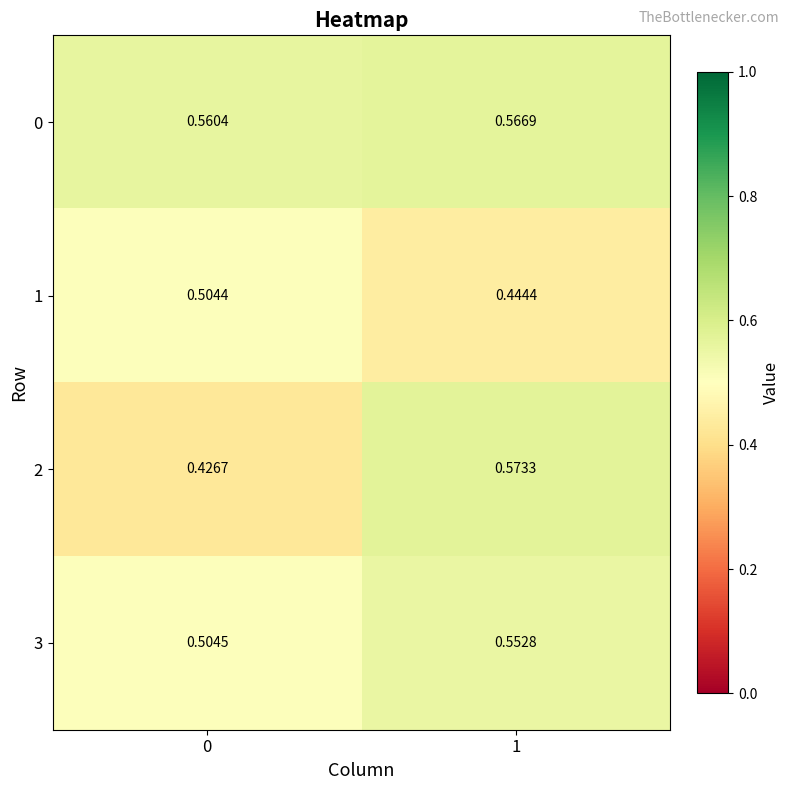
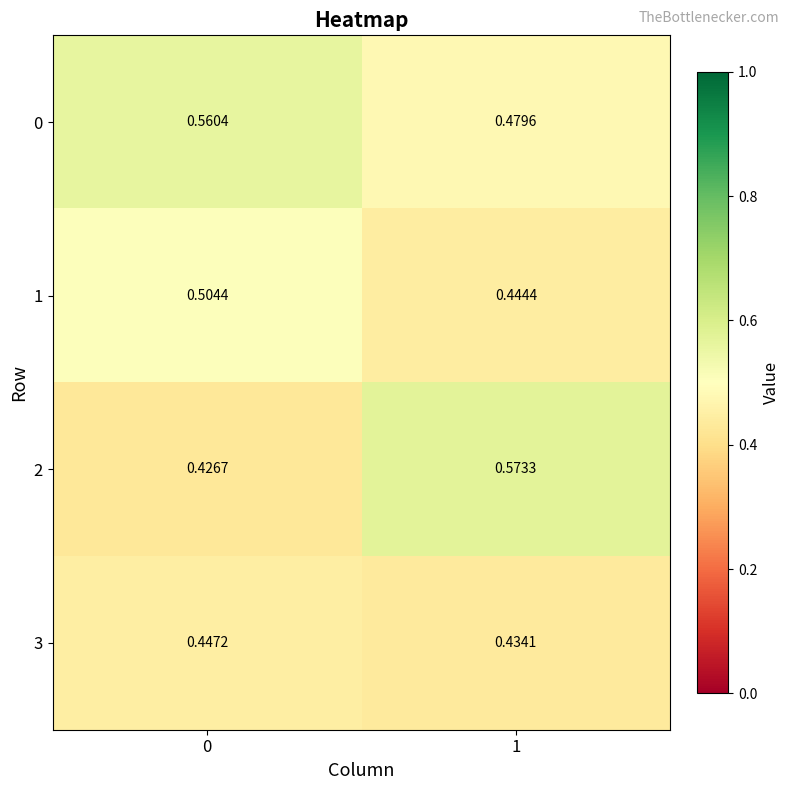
  {
    "0": {
      "0": 0.5604,
-     "1": 0.5669
+     "1": 0.4796
    },
    "1": {
      "0": 0.5044,
      "1": 0.4444
    },
    "2": {
      "0": 0.4267,
      "1": 0.5733
    },
    "3": {
-     "0": 0.5045,
-     "1": 0.5528
+     "0": 0.4472,
+     "1": 0.4341
    }
  }
